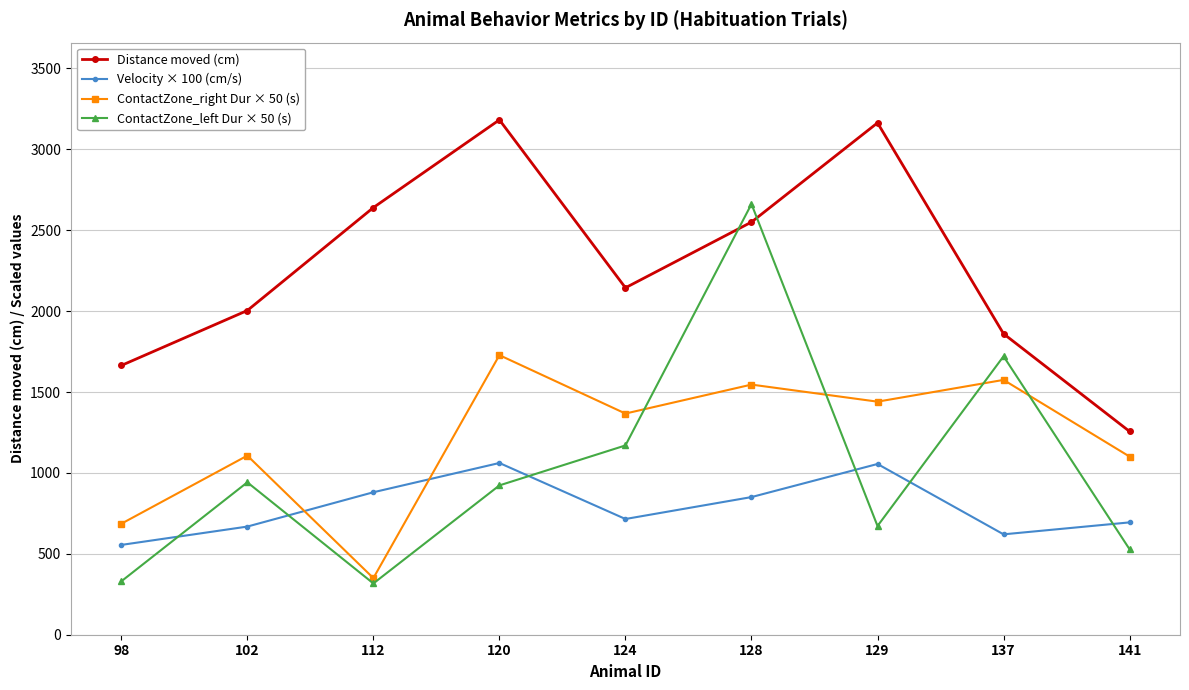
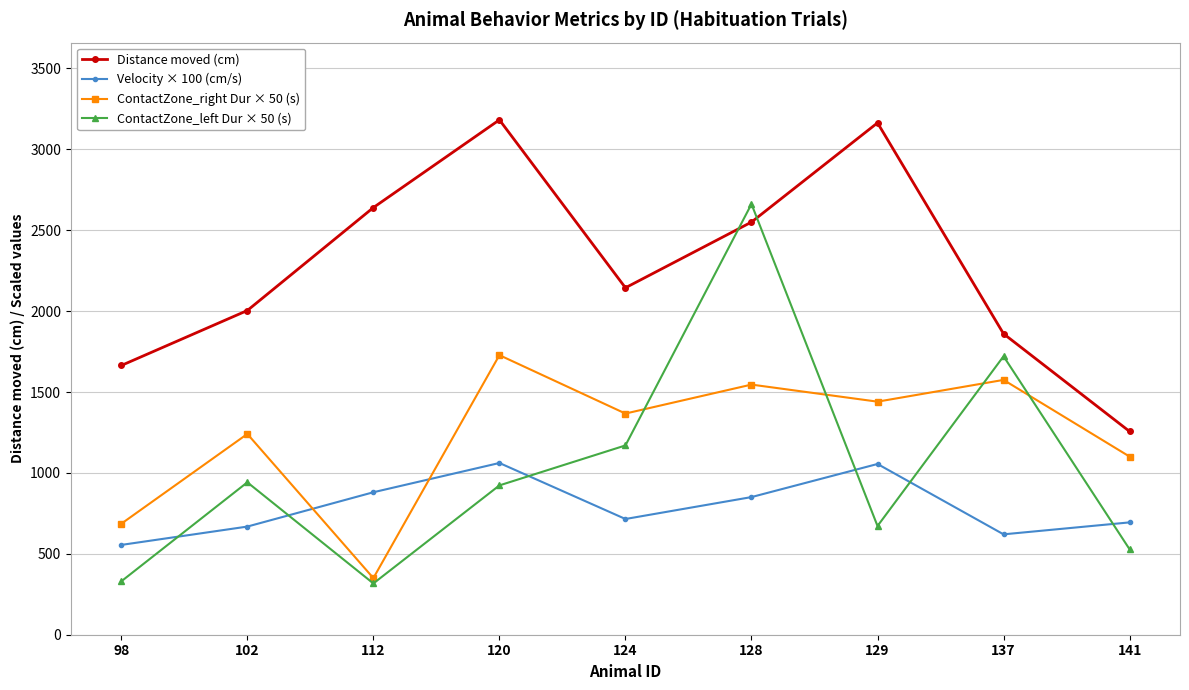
  {
    "Distance moved (cm)": {
      "98": 1660,
      "102": 2000,
      "112": 2640,
      "120": 3180,
      "124": 2140,
      "128": 2550,
      "129": 3160,
      "137": 1860,
      "141": 1260
    },
    "Velocity × 100 (cm/s)": {
      "98": 560,
      "102": 670,
      "112": 880,
      "120": 1060,
      "124": 720,
      "128": 850,
      "129": 1060,
      "137": 620,
      "141": 690
    },
    "ContactZone_right Dur × 50 (s)": {
      "98": 690,
-     "102": 1110,
+     "102": 1240,
      "112": 350,
      "120": 1730,
      "124": 1370,
      "128": 1550,
      "129": 1440,
      "137": 1580,
      "141": 1100
    },
    "ContactZone_left Dur × 50 (s)": {
      "98": 330,
      "102": 940,
      "112": 320,
      "120": 920,
      "124": 1170,
      "128": 2660,
      "129": 670,
      "137": 1720,
      "141": 530
    }
  }
